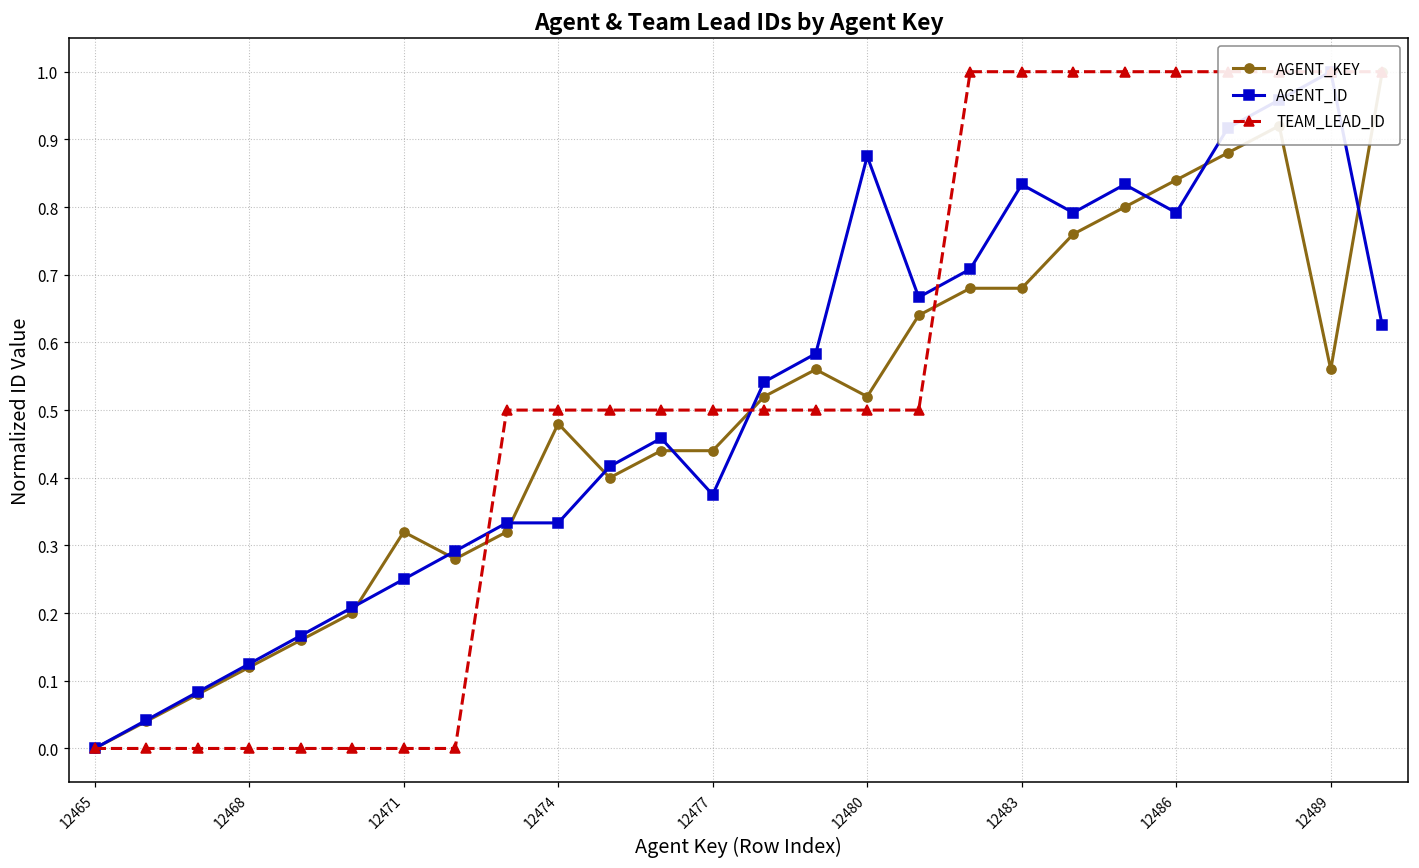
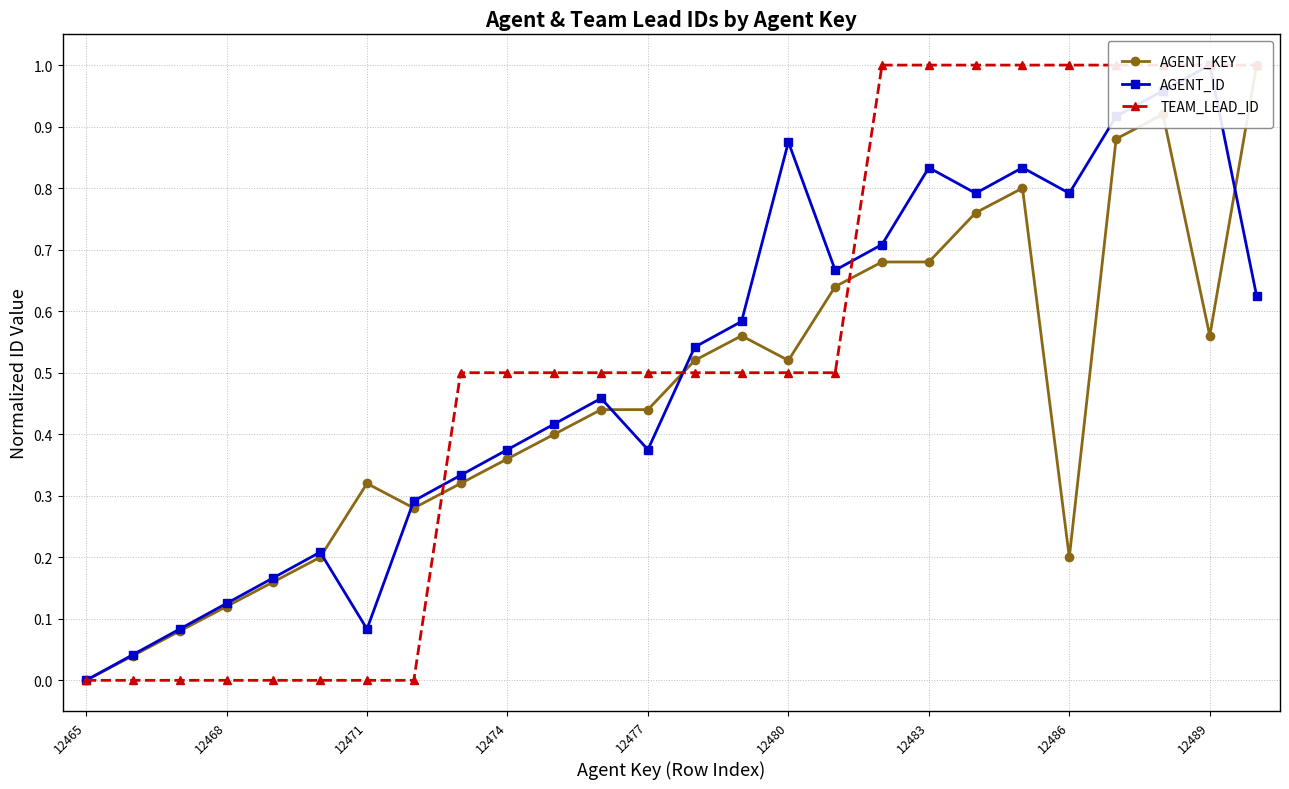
  {
    "AGENT_KEY": {
      "12468": 0.12,
      "12471": 0.32,
-     "12474": 0.48,
+     "12474": 0.36,
      "12477": 0.44,
      "12480": 0.52,
      "12483": 0.68,
-     "12486": 0.84,
+     "12486": 0.20,
      "12489": 0.56
    },
    "AGENT_ID": {
      "12468": 0.13,
-     "12471": 0.25,
-     "12474": 0.33,
+     "12471": 0.08,
+     "12474": 0.38,
      "12477": 0.38,
      "12480": 0.88,
      "12483": 0.83,
      "12486": 0.79
    },
    "TEAM_LEAD_ID": {
      "12468": 0.00,
      "12471": 0.00,
      "12474": 0.50,
      "12477": 0.50,
      "12480": 0.50,
      "12483": 1.00,
      "12486": 1.00
    }
  }
